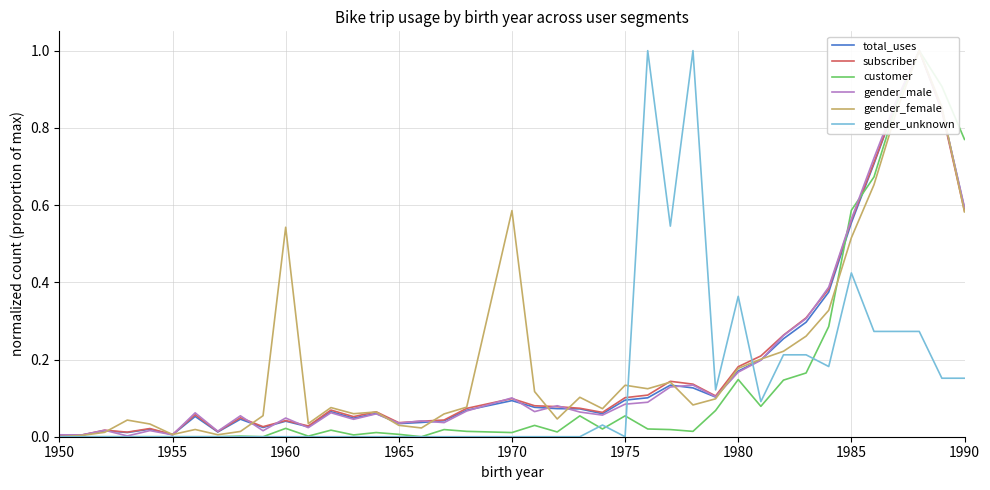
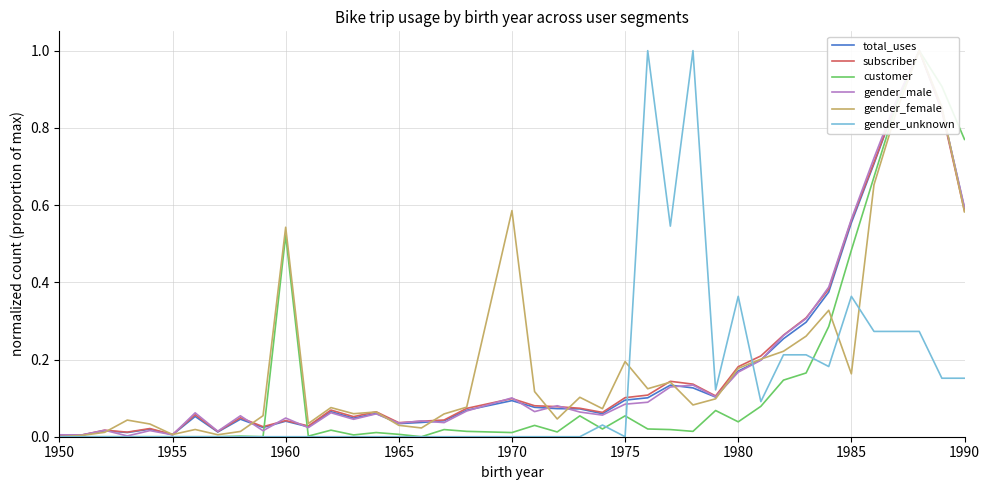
  {
    "customer": {
-     "1960": 0.02,
+     "1960": 0.52,
      "1970": 0.01,
      "1975": 0.05,
-     "1980": 0.15,
-     "1985": 0.59,
+     "1980": 0.04,
+     "1985": 0.48,
      "1990": 0.77
    },
    "gender_male": {
      "1960": 0.05,
      "1975": 0.08
    },
    "gender_female": {
      "1960": 0.54,
      "1970": 0.59,
-     "1975": 0.13,
-     "1985": 0.52
+     "1975": 0.19,
+     "1985": 0.16
    },
    "gender_unknown": {
      "1960": 0.00,
      "1970": 0.00,
      "1975": 0.00,
      "1980": 0.36,
-     "1985": 0.42,
+     "1985": 0.36,
      "1990": 0.15
    }
  }
